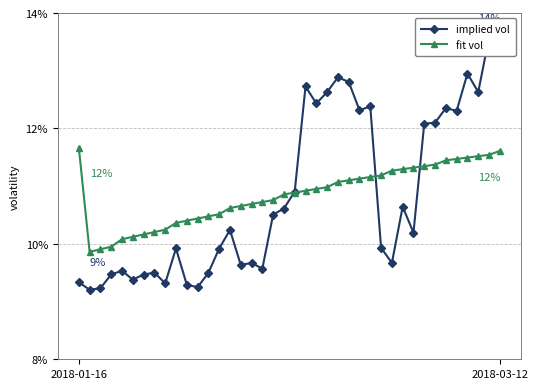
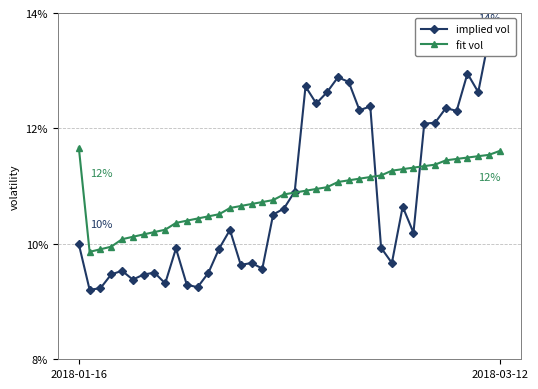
  {
    "implied vol": {
-     "2018-01-16": "9%"
+     "2018-01-16": "10%"
    },
    "fit vol": {
      "2018-01-16": "12%"
    }
  }
